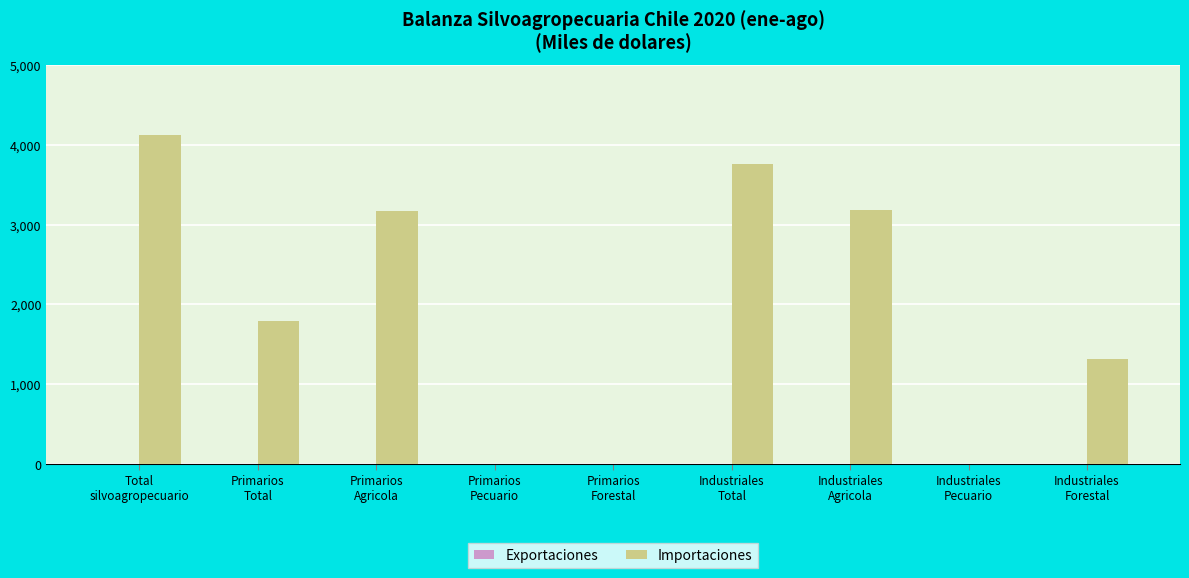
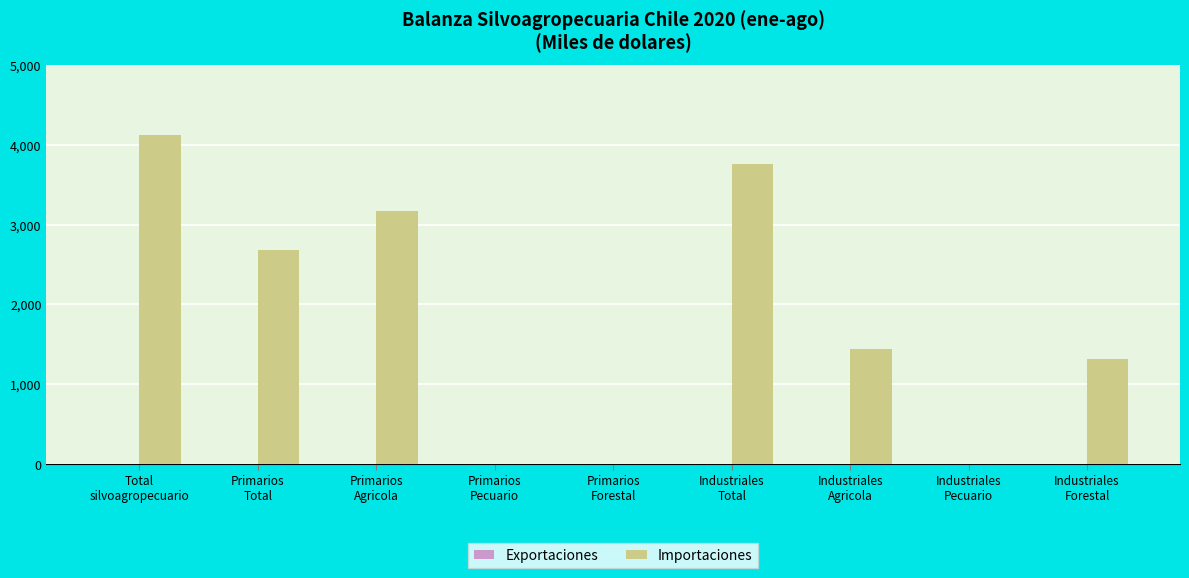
  {
    "Exportaciones": {
      "Total silvoagropecuario": "0",
      "Primarios Total": "0",
      "Primarios Agricola": "0",
      "Primarios Pecuario": "0",
      "Primarios Forestal": "0",
      "Industriales Total": "0",
      "Industriales Agricola": "0",
      "Industriales Pecuario": "0",
      "Industriales Forestal": "0"
    },
    "Importaciones": {
      "Total silvoagropecuario": "4,100",
-     "Primarios Total": "1,800",
+     "Primarios Total": "2,700",
      "Primarios Agricola": "3,200",
      "Primarios Pecuario": "0",
      "Primarios Forestal": "0",
      "Industriales Total": "3,800",
-     "Industriales Agricola": "3,200",
+     "Industriales Agricola": "1,400",
      "Industriales Pecuario": "0",
      "Industriales Forestal": "1,300"
    }
  }
